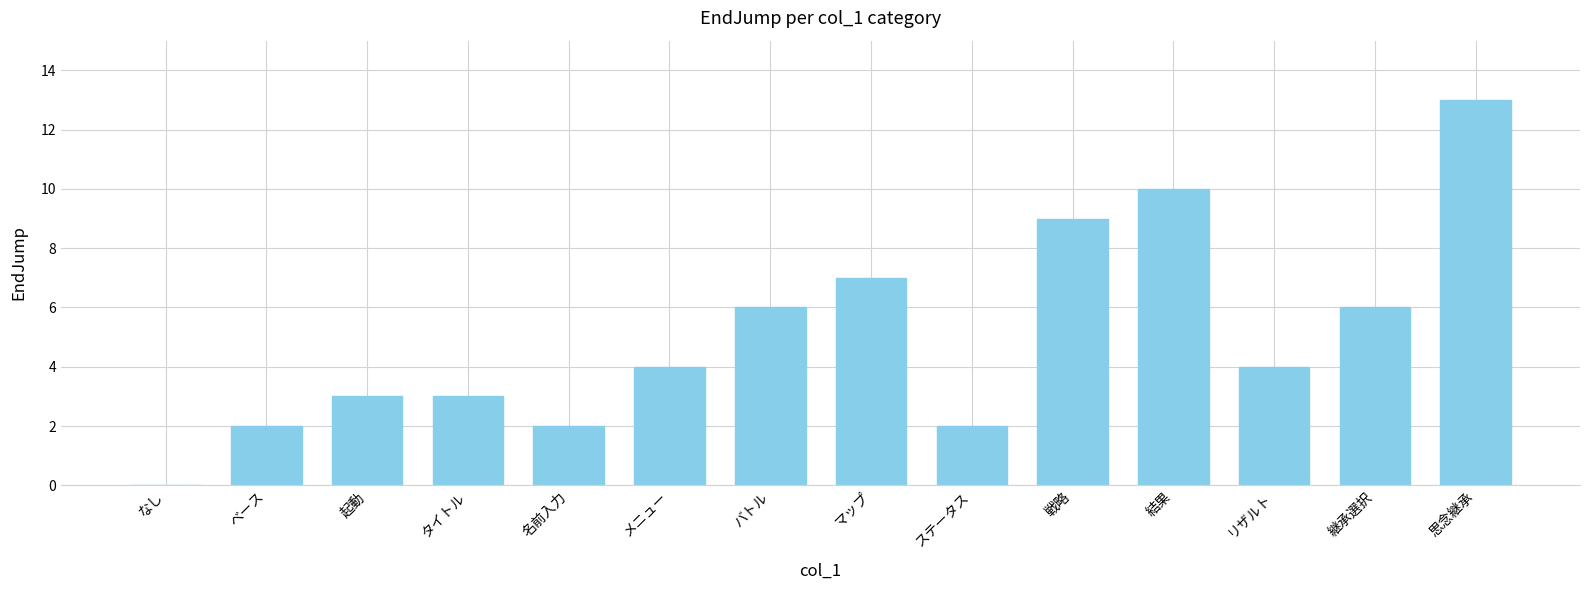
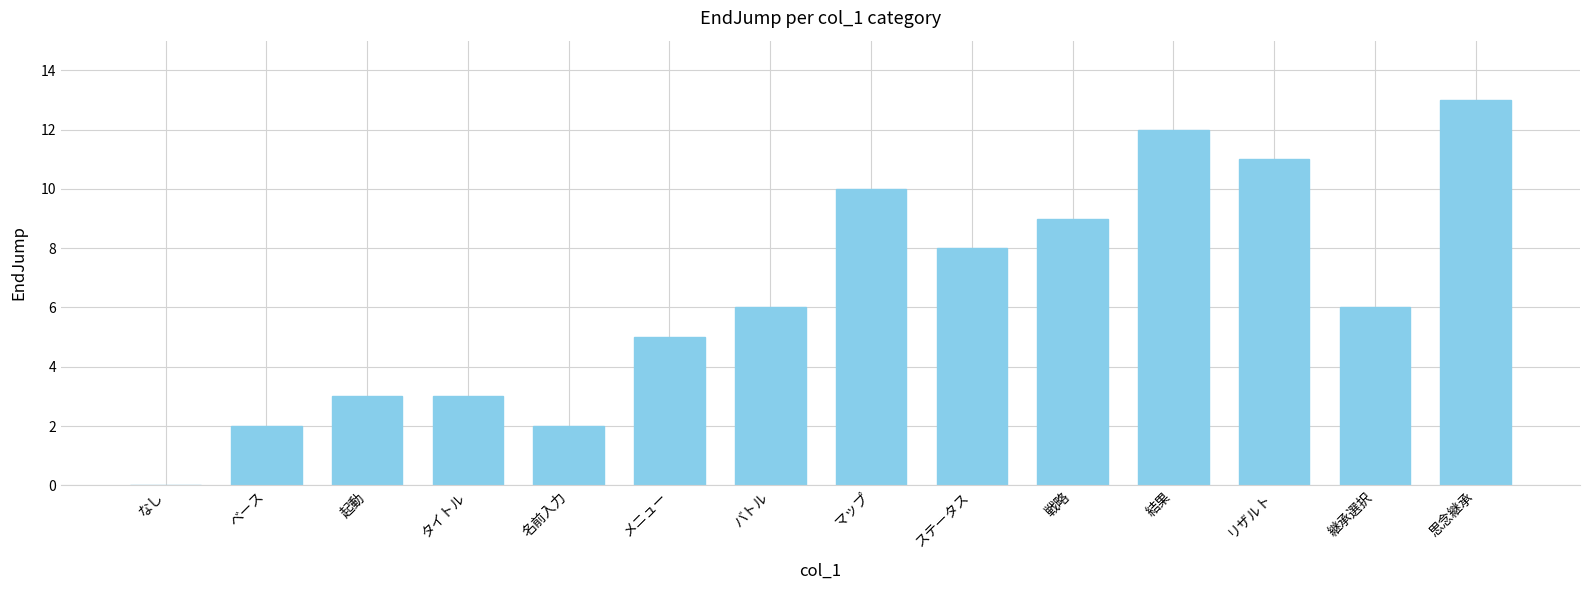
  {
    "なし": 0,
    "ベース": 2,
    "起動": 3,
    "タイトル": 3,
    "名前入力": 2,
-   "メニュー": 4,
+   "メニュー": 5,
    "バトル": 6,
-   "マップ": 7,
-   "ステータス": 2,
+   "マップ": 10,
+   "ステータス": 8,
    "戦略": 9,
-   "結果": 10,
-   "リザルト": 4,
+   "結果": 12,
+   "リザルト": 11,
    "継承選択": 6,
    "思念継承": 13
  }
